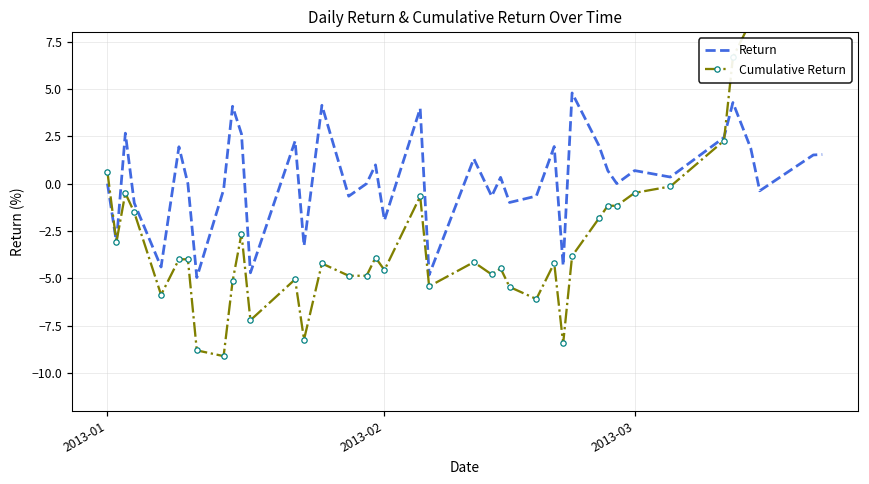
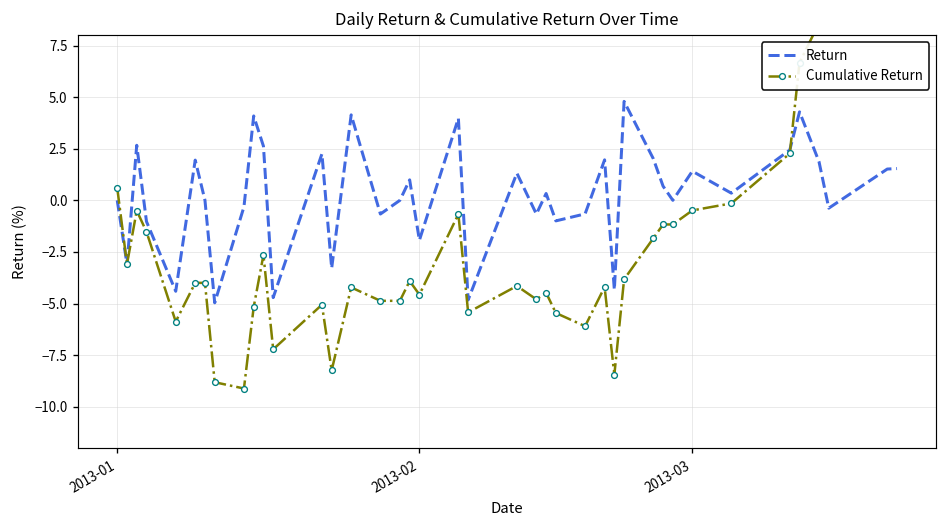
  {
    "Return": {
      "2013-01": 0.0,
      "2013-02": -1.9,
-     "2013-03": 0.7
+     "2013-03": 1.4
    },
    "Cumulative Return": {
      "2013-01": 0.6,
      "2013-02": -4.6,
      "2013-03": -0.5
    }
  }
